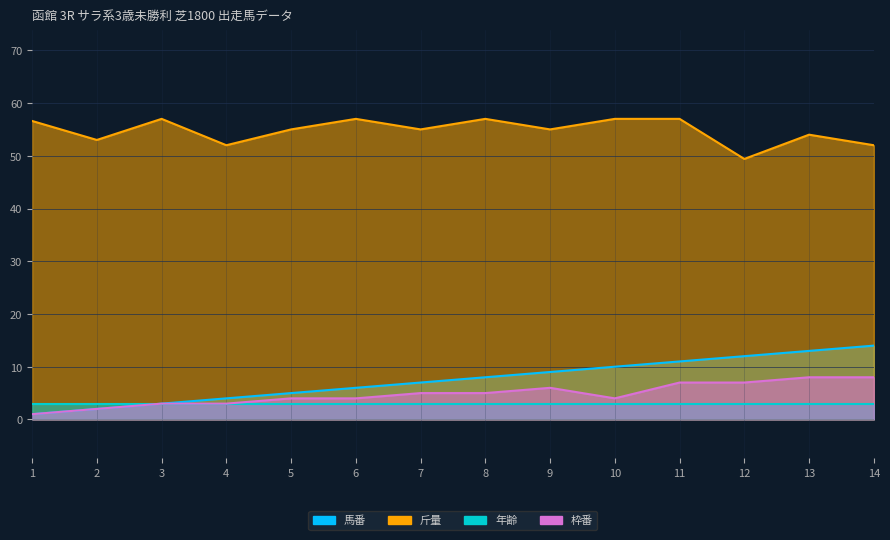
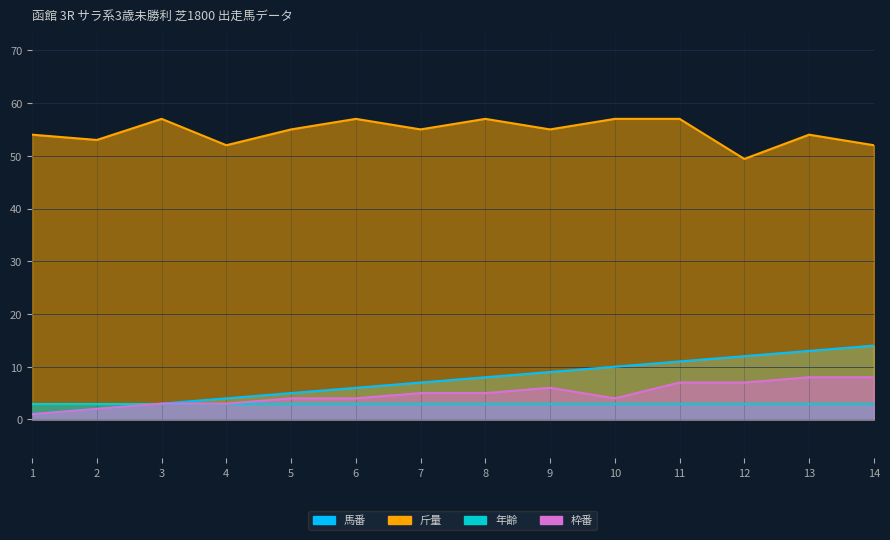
  {
    "斤量": {
-     "1": 57,
+     "1": 54,
      "2": 53,
      "3": 57,
      "4": 52,
      "5": 55,
      "6": 57,
      "7": 55,
      "8": 57,
      "9": 55,
      "10": 57,
      "11": 57,
      "12": 49,
      "13": 54,
      "14": 52
    },
    "枠番": {
      "5": 4,
      "6": 4,
      "7": 5,
      "8": 5,
      "9": 6,
      "10": 4,
      "11": 7,
      "12": 7,
      "13": 8,
      "14": 8
    }
  }
